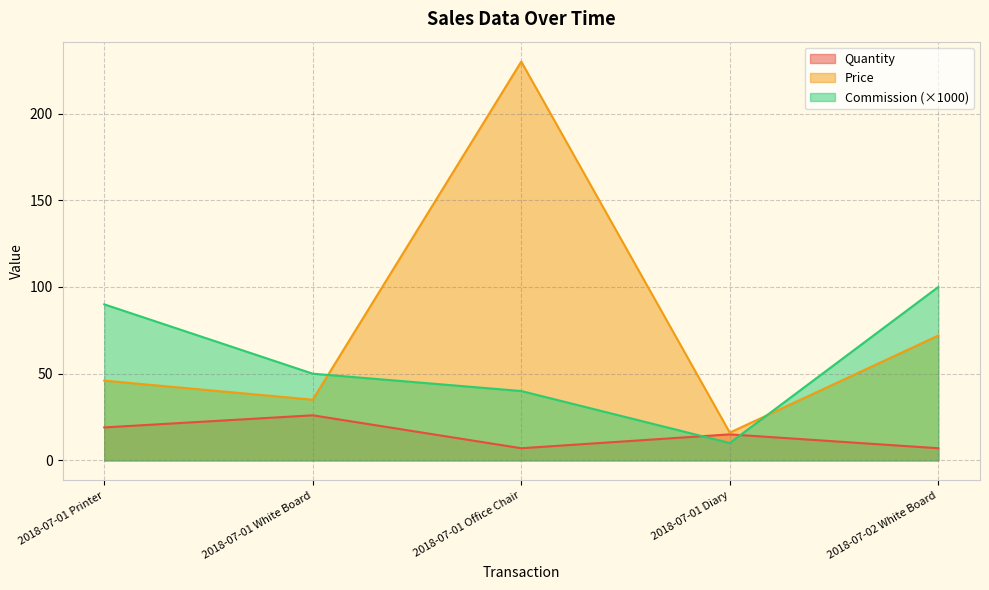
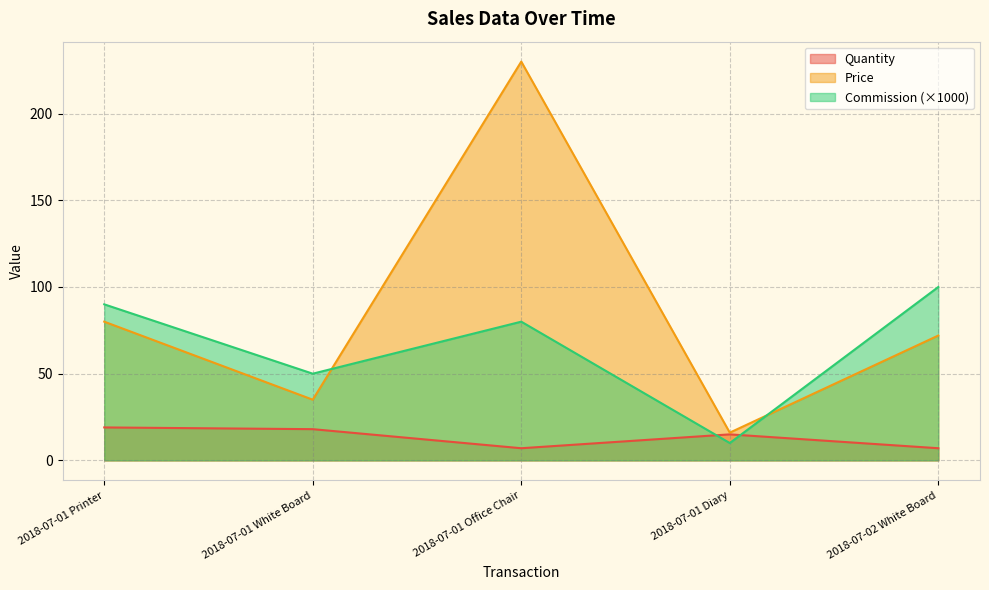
  {
    "Quantity": {
      "2018-07-01 Printer": 19,
-     "2018-07-01 White Board": 26,
+     "2018-07-01 White Board": 18,
      "2018-07-01 Office Chair": 7,
      "2018-07-02 White Board": 7
    },
    "Price": {
-     "2018-07-01 Printer": 46,
+     "2018-07-01 Printer": 80,
      "2018-07-01 White Board": 35,
      "2018-07-01 Office Chair": 230,
      "2018-07-02 White Board": 72
    },
    "Commission (×1000)": {
      "2018-07-01 Printer": 90,
      "2018-07-01 White Board": 50,
-     "2018-07-01 Office Chair": 40,
+     "2018-07-01 Office Chair": 80,
      "2018-07-01 Diary": 10,
      "2018-07-02 White Board": 100
    }
  }
